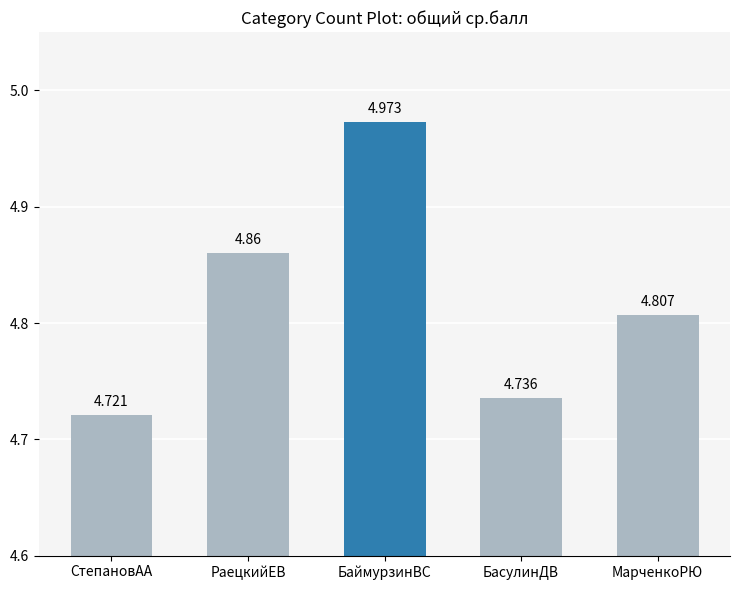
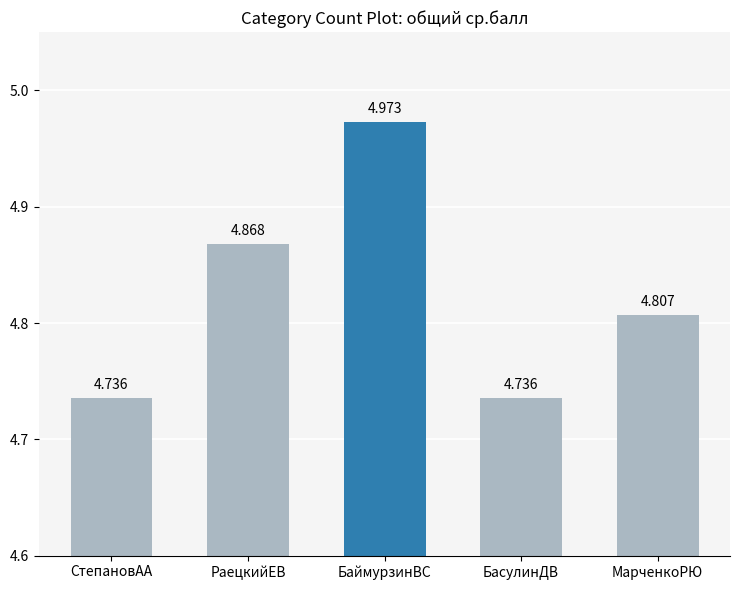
  {
-   "СтепановАА": 4.721,
-   "РаецкийЕВ": 4.86,
+   "СтепановАА": 4.736,
+   "РаецкийЕВ": 4.868,
    "БаймурзинВС": 4.973,
    "БасулинДВ": 4.736,
    "МарченкоРЮ": 4.807
  }
